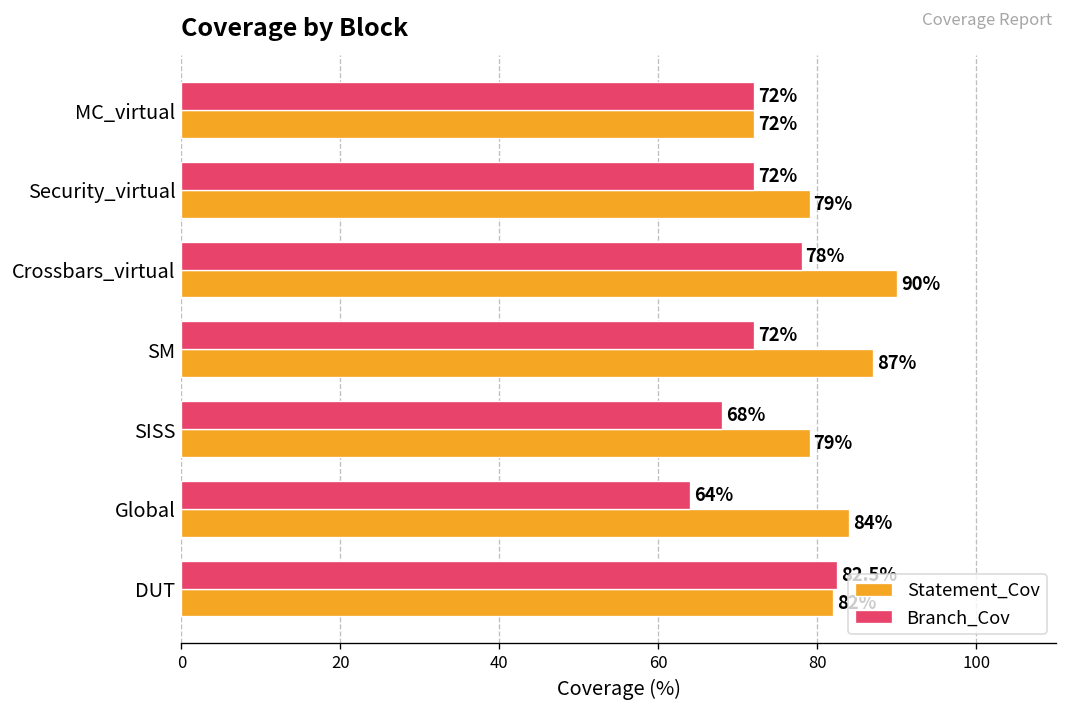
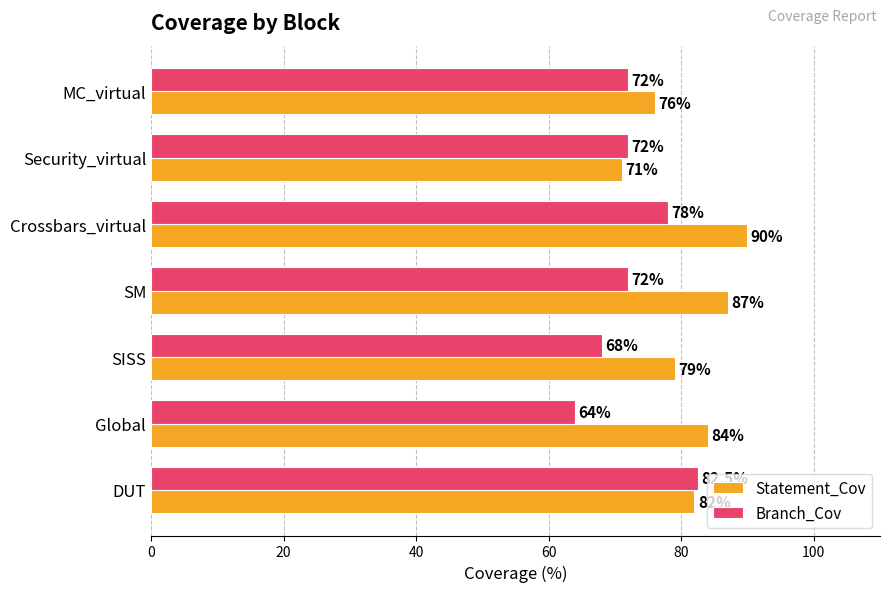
  {
    "Statement_Cov": {
-     "MC_virtual": "72%",
-     "Security_virtual": "79%",
+     "MC_virtual": "76%",
+     "Security_virtual": "71%",
      "Crossbars_virtual": "90%",
      "SM": "87%",
      "SISS": "79%",
      "Global": "84%"
    },
    "Branch_Cov": {
      "MC_virtual": "72%",
      "Security_virtual": "72%",
      "Crossbars_virtual": "78%",
      "SM": "72%",
      "SISS": "68%",
      "Global": "64%"
    }
  }
